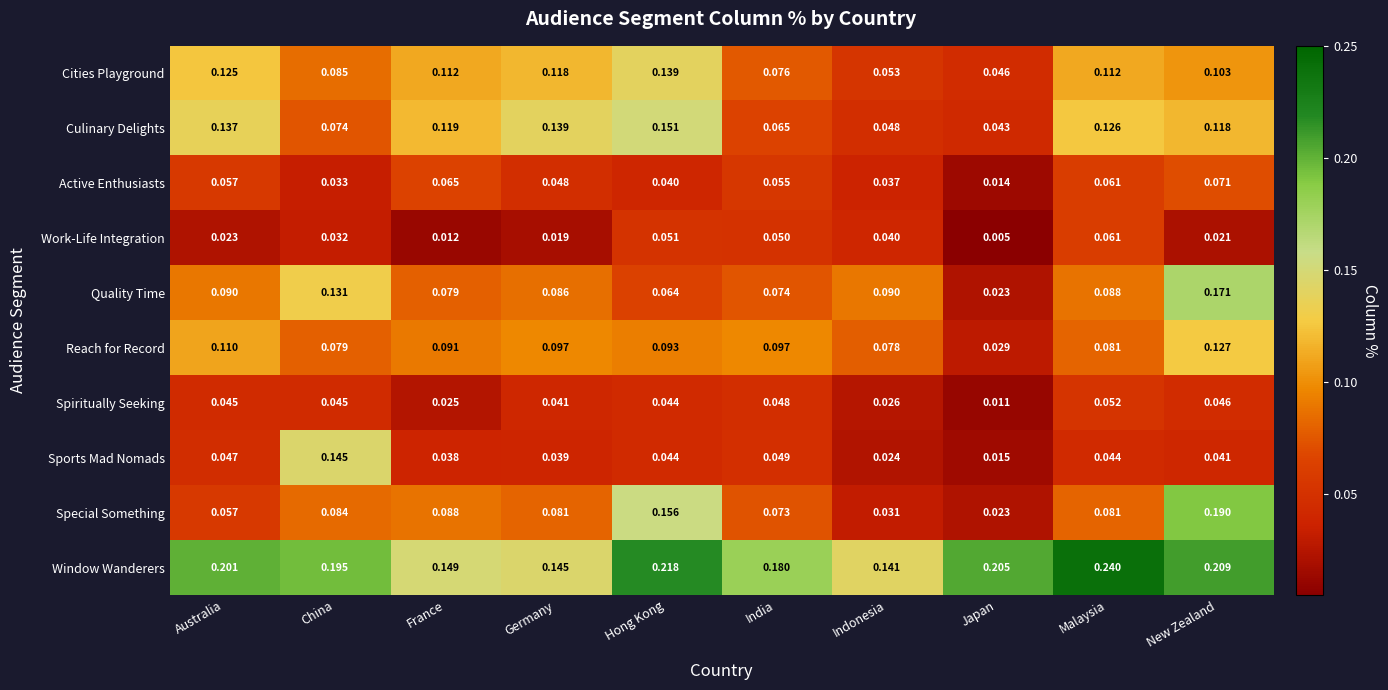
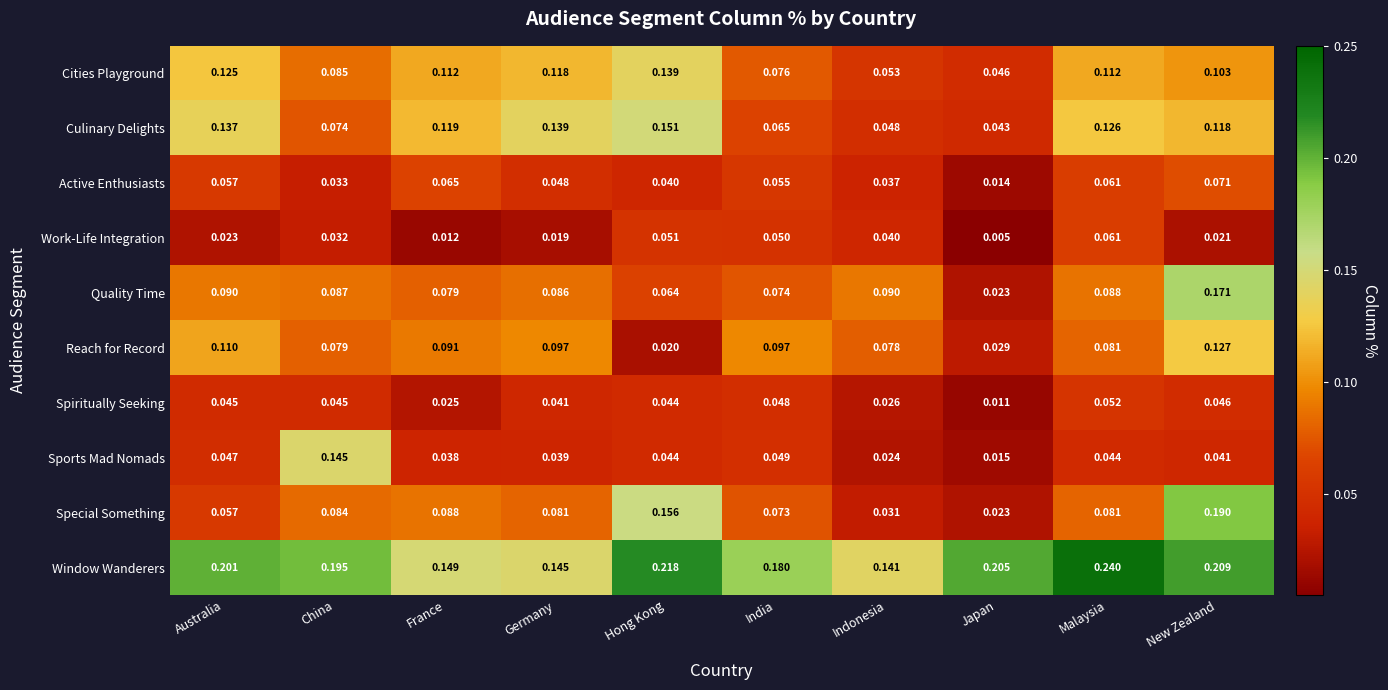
  {
    "Cities Playground": {
      "Australia": 0.125,
      "China": 0.085,
      "France": 0.112,
      "Germany": 0.118,
      "Hong Kong": 0.139,
      "India": 0.076,
      "Indonesia": 0.053,
      "Japan": 0.046,
      "Malaysia": 0.112,
      "New Zealand": 0.103
    },
    "Culinary Delights": {
      "Australia": 0.137,
      "China": 0.074,
      "France": 0.119,
      "Germany": 0.139,
      "Hong Kong": 0.151,
      "India": 0.065,
      "Indonesia": 0.048,
      "Japan": 0.043,
      "Malaysia": 0.126,
      "New Zealand": 0.118
    },
    "Active Enthusiasts": {
      "Australia": 0.057,
      "China": 0.033,
      "France": 0.065,
      "Germany": 0.048,
      "Hong Kong": 0.040,
      "India": 0.055,
      "Indonesia": 0.037,
      "Japan": 0.014,
      "Malaysia": 0.061,
      "New Zealand": 0.071
    },
    "Work-Life Integration": {
      "Australia": 0.023,
      "China": 0.032,
      "France": 0.012,
      "Germany": 0.019,
      "Hong Kong": 0.051,
      "India": 0.050,
      "Indonesia": 0.040,
      "Japan": 0.005,
      "Malaysia": 0.061,
      "New Zealand": 0.021
    },
    "Quality Time": {
      "Australia": 0.090,
-     "China": 0.131,
+     "China": 0.087,
      "France": 0.079,
      "Germany": 0.086,
      "Hong Kong": 0.064,
      "India": 0.074,
      "Indonesia": 0.090,
      "Japan": 0.023,
      "Malaysia": 0.088,
      "New Zealand": 0.171
    },
    "Reach for Record": {
      "Australia": 0.110,
      "China": 0.079,
      "France": 0.091,
      "Germany": 0.097,
-     "Hong Kong": 0.093,
+     "Hong Kong": 0.020,
      "India": 0.097,
      "Indonesia": 0.078,
      "Japan": 0.029,
      "Malaysia": 0.081,
      "New Zealand": 0.127
    },
    "Spiritually Seeking": {
      "Australia": 0.045,
      "China": 0.045,
      "France": 0.025,
      "Germany": 0.041,
      "Hong Kong": 0.044,
      "India": 0.048,
      "Indonesia": 0.026,
      "Japan": 0.011,
      "Malaysia": 0.052,
      "New Zealand": 0.046
    },
    "Sports Mad Nomads": {
      "Australia": 0.047,
      "China": 0.145,
      "France": 0.038,
      "Germany": 0.039,
      "Hong Kong": 0.044,
      "India": 0.049,
      "Indonesia": 0.024,
      "Japan": 0.015,
      "Malaysia": 0.044,
      "New Zealand": 0.041
    },
    "Special Something": {
      "Australia": 0.057,
      "China": 0.084,
      "France": 0.088,
      "Germany": 0.081,
      "Hong Kong": 0.156,
      "India": 0.073,
      "Indonesia": 0.031,
      "Japan": 0.023,
      "Malaysia": 0.081,
      "New Zealand": 0.190
    },
    "Window Wanderers": {
      "Australia": 0.201,
      "China": 0.195,
      "France": 0.149,
      "Germany": 0.145,
      "Hong Kong": 0.218,
      "India": 0.180,
      "Indonesia": 0.141,
      "Japan": 0.205,
      "Malaysia": 0.240,
      "New Zealand": 0.209
    }
  }
